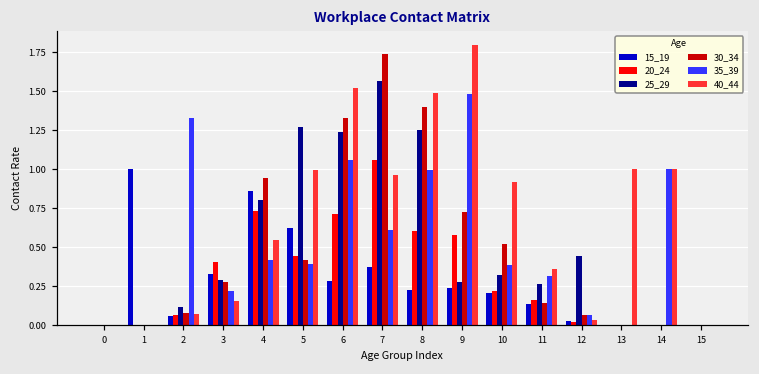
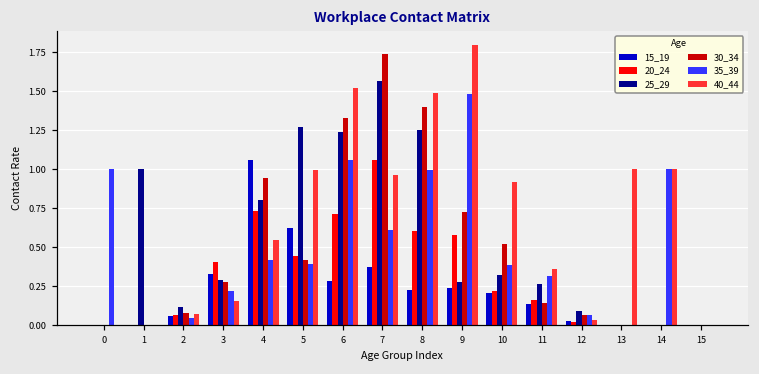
  {
    "15_19": {
      "0": 0.00,
-     "1": 1,
+     "1": 0,
      "2": 0.06,
      "3": 0.33,
-     "4": 0.86,
+     "4": 1.06,
      "5": 0.63,
      "6": 0.28,
      "7": 0.37,
      "8": 0.22,
      "9": 0.24,
      "10": 0.21,
      "11": 0.13,
      "12": 0.02,
      "13": 0.00,
      "14": 0.00,
      "15": 0.00
    },
    "25_29": {
      "0": 0.00,
-     "1": 0,
+     "1": 1,
      "2": 0.12,
      "3": 0.29,
      "4": 0.80,
      "5": 1.27,
      "6": 1.24,
      "7": 1.57,
      "8": 1.25,
      "9": 0.28,
      "10": 0.32,
      "11": 0.27,
-     "12": 0.44,
+     "12": 0.09,
      "13": 0.00,
      "14": 0.00,
      "15": 0.00
    },
    "35_39": {
-     "0": 0,
+     "0": 1,
      "1": 0.00,
-     "2": 1.33,
+     "2": 0.04,
      "3": 0.22,
      "4": 0.42,
      "5": 0.39,
      "6": 1.06,
      "7": 0.61,
      "8": 0.99,
      "9": 1.48,
      "10": 0.39,
      "11": 0.32,
      "12": 0.06,
      "13": 0.00,
      "14": 1.00,
      "15": 0.00
    },
    "40_44": {
      "0": 0.00,
      "1": 0.00,
      "2": 0.07,
      "3": 0.16,
      "4": 0.55,
      "5": 0.99,
      "6": 1.52,
      "7": 0.96,
      "8": 1.49,
      "9": 1.80,
      "10": 0.92,
      "11": 0.36,
      "12": 0.04,
      "13": 1.00,
      "14": 1.00,
      "15": 0.00
    }
  }
